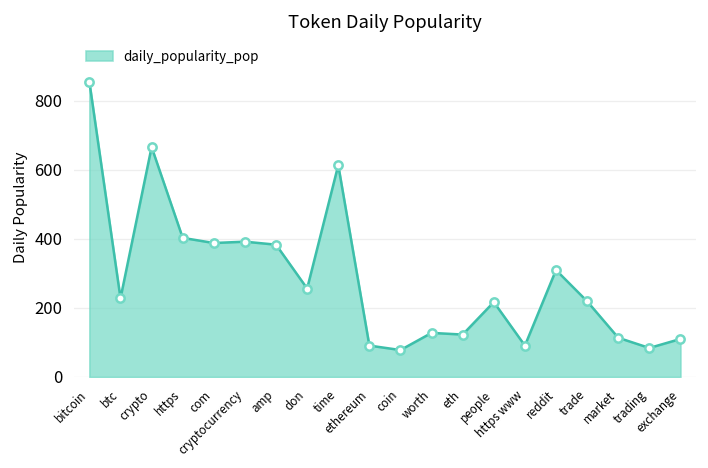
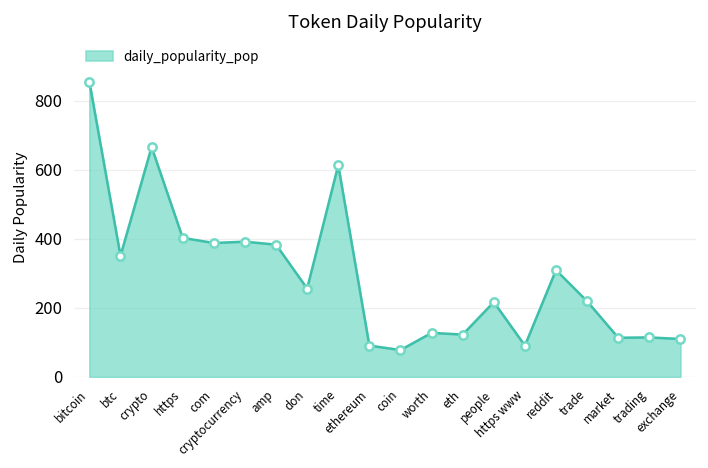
  {
    "bitcoin": 860,
-   "btc": 230,
+   "btc": 350,
    "crypto": 670,
    "https": 400,
    "com": 390,
    "cryptocurrency": 390,
    "amp": 380,
    "don": 260,
    "time": 610,
    "ethereum": 90,
    "coin": 80,
    "worth": 130,
    "eth": 120,
    "people": 220,
    "https www": 90,
    "reddit": 310,
    "trade": 220,
    "market": 110,
-   "trading": 80,
+   "trading": 110,
    "exchange": 110
  }
